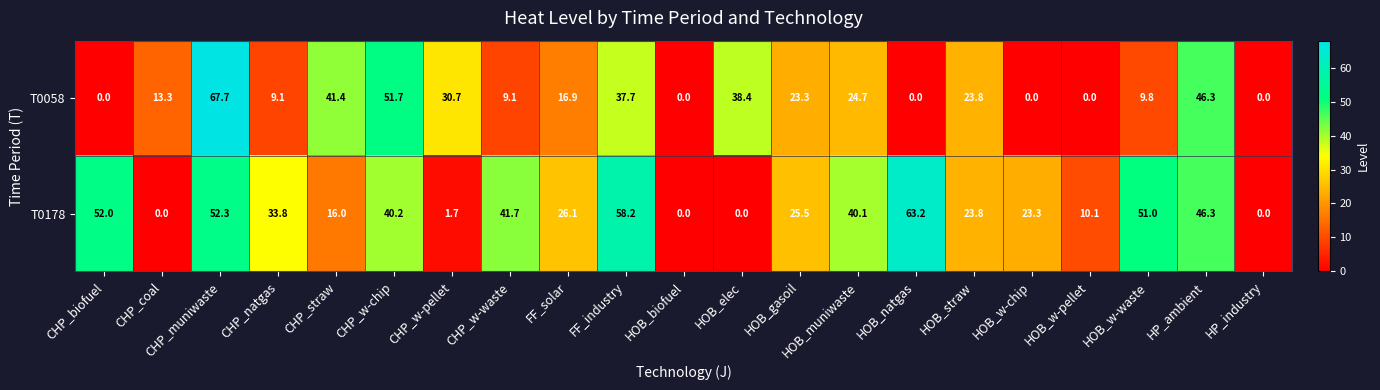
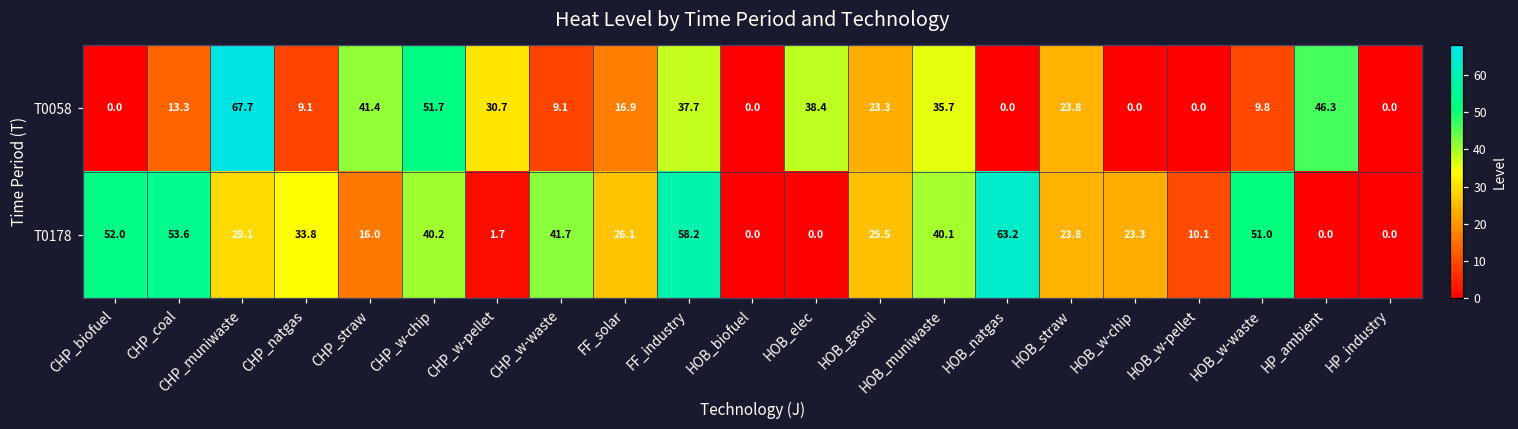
  {
    "T0058": {
      "CHP_biofuel": 0.0,
      "CHP_coal": 13.3,
      "CHP_muniwaste": 67.7,
      "CHP_natgas": 9.1,
      "CHP_straw": 41.4,
      "CHP_w-chip": 51.7,
      "CHP_w-pellet": 30.7,
      "CHP_w-waste": 9.1,
      "FF_solar": 16.9,
      "FF_industry": 37.7,
      "HOB_biofuel": 0.0,
      "HOB_elec": 38.4,
      "HOB_gasoil": 23.3,
-     "HOB_muniwaste": 24.7,
+     "HOB_muniwaste": 35.7,
      "HOB_natgas": 0.0,
      "HOB_straw": 23.8,
      "HOB_w-chip": 0.0,
      "HOB_w-pellet": 0.0,
      "HOB_w-waste": 9.8,
      "HP_ambient": 46.3,
      "HP_industry": 0.0
    },
    "T0178": {
      "CHP_biofuel": 52.0,
-     "CHP_coal": 0.0,
-     "CHP_muniwaste": 52.3,
+     "CHP_coal": 53.6,
+     "CHP_muniwaste": 29.1,
      "CHP_natgas": 33.8,
      "CHP_straw": 16.0,
      "CHP_w-chip": 40.2,
      "CHP_w-pellet": 1.7,
      "CHP_w-waste": 41.7,
      "FF_solar": 26.1,
      "FF_industry": 58.2,
      "HOB_biofuel": 0.0,
      "HOB_elec": 0.0,
      "HOB_gasoil": 25.5,
      "HOB_muniwaste": 40.1,
      "HOB_natgas": 63.2,
      "HOB_straw": 23.8,
      "HOB_w-chip": 23.3,
      "HOB_w-pellet": 10.1,
      "HOB_w-waste": 51.0,
-     "HP_ambient": 46.3,
+     "HP_ambient": 0.0,
      "HP_industry": 0.0
    }
  }
